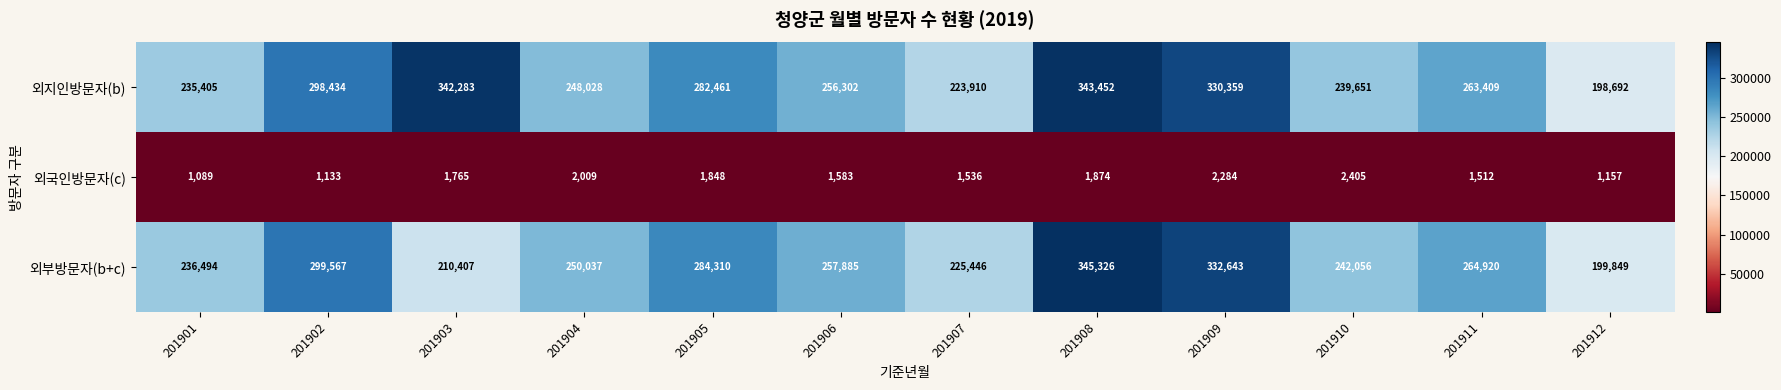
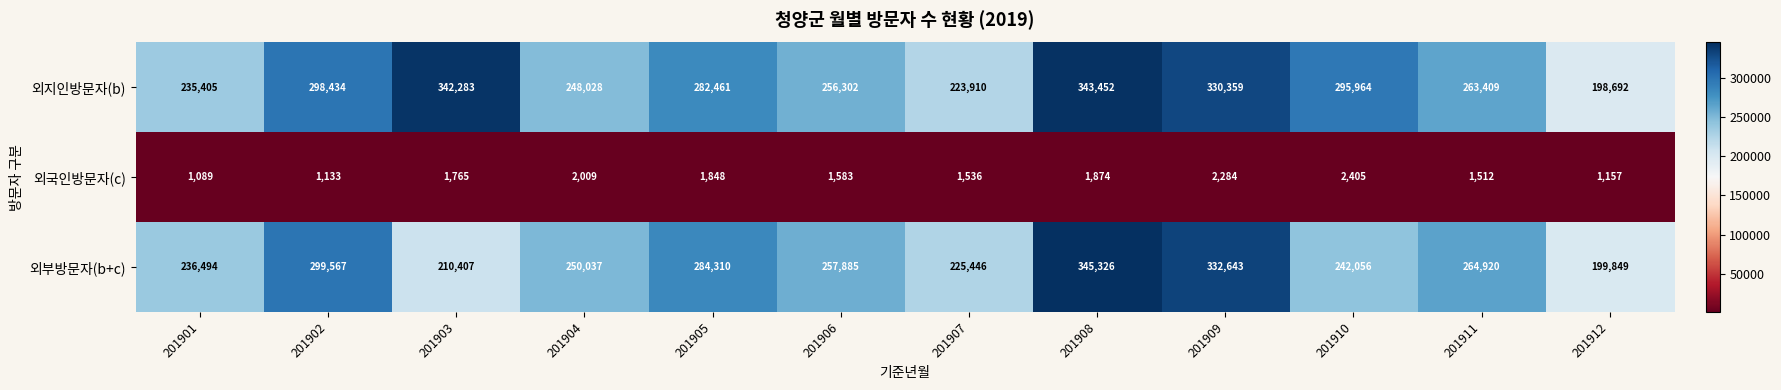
  {
    "외지인방문자(b)": {
      "201901": "235,405",
      "201902": "298,434",
      "201903": "342,283",
      "201904": "248,028",
      "201905": "282,461",
      "201906": "256,302",
      "201907": "223,910",
      "201908": "343,452",
      "201909": "330,359",
-     "201910": "239,651",
+     "201910": "295,964",
      "201911": "263,409",
      "201912": "198,692"
    },
    "외국인방문자(c)": {
      "201901": "1,089",
      "201902": "1,133",
      "201903": "1,765",
      "201904": "2,009",
      "201905": "1,848",
      "201906": "1,583",
      "201907": "1,536",
      "201908": "1,874",
      "201909": "2,284",
      "201910": "2,405",
      "201911": "1,512",
      "201912": "1,157"
    },
    "외부방문자(b+c)": {
      "201901": "236,494",
      "201902": "299,567",
      "201903": "210,407",
      "201904": "250,037",
      "201905": "284,310",
      "201906": "257,885",
      "201907": "225,446",
      "201908": "345,326",
      "201909": "332,643",
      "201910": "242,056",
      "201911": "264,920",
      "201912": "199,849"
    }
  }
